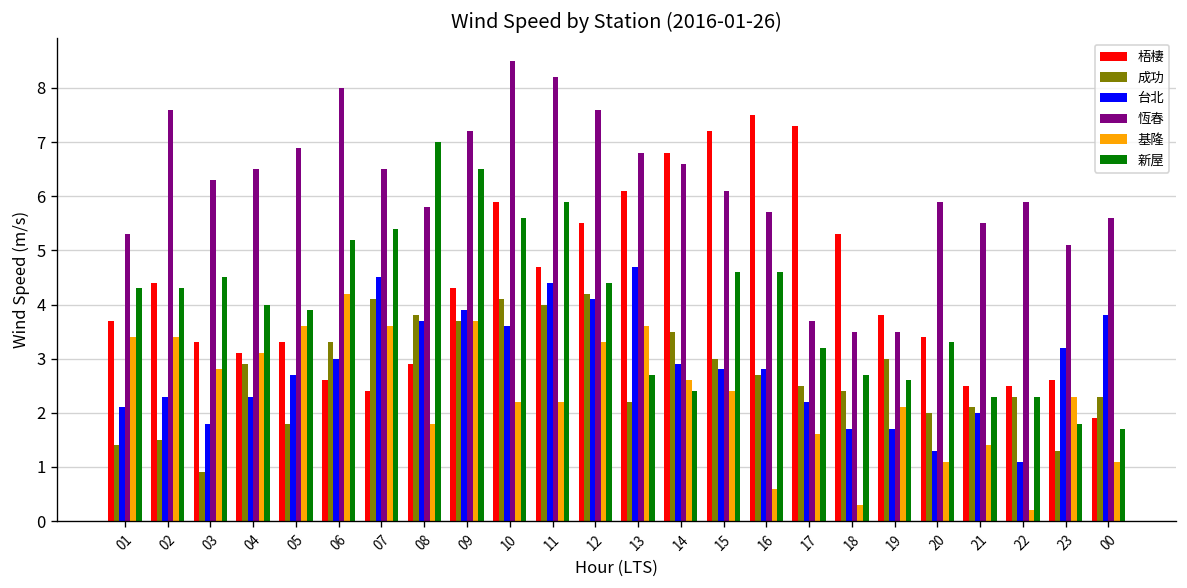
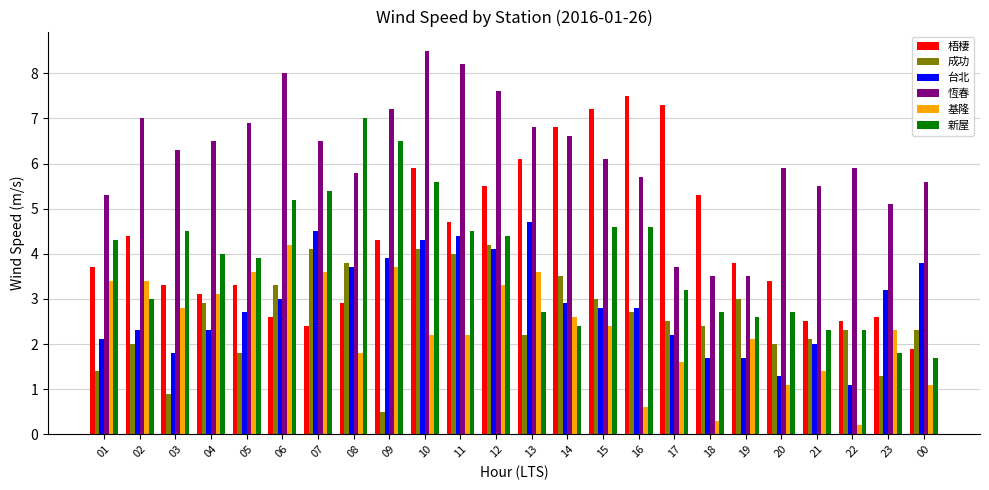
  {
    "梧棲": {
      "01": 3.7,
      "02": 4.4,
      "03": 3.3,
      "04": 3.1,
      "05": 3.3,
      "06": 2.6,
      "07": 2.4,
      "08": 2.9,
      "09": 4.3,
      "10": 5.9,
      "11": 4.7,
      "12": 5.5,
      "13": 6.1,
      "14": 6.8,
      "15": 7.2,
      "16": 7.5,
      "17": 7.3,
      "18": 5.3,
      "19": 3.8,
      "20": 3.4,
      "21": 2.5,
      "22": 2.5,
      "23": 2.6,
      "00": 1.9
    },
    "成功": {
      "01": 1.4,
-     "02": 1.5,
+     "02": 2.0,
      "03": 0.9,
      "04": 2.9,
      "05": 1.8,
      "06": 3.3,
      "07": 4.1,
      "08": 3.8,
-     "09": 3.7,
+     "09": 0.5,
      "10": 4.1,
      "11": 4.0,
      "12": 4.2,
      "13": 2.2,
      "14": 3.5,
      "15": 3.0,
      "16": 2.7,
      "17": 2.5,
      "18": 2.4,
      "19": 3.0,
      "20": 2.0,
      "21": 2.1,
      "22": 2.3,
      "23": 1.3,
      "00": 2.3
    },
    "台北": {
      "01": 2.1,
      "02": 2.3,
      "03": 1.8,
      "04": 2.3,
      "05": 2.7,
      "06": 3.0,
      "07": 4.5,
      "08": 3.7,
      "09": 3.9,
-     "10": 3.6,
+     "10": 4.3,
      "11": 4.4,
      "12": 4.1,
      "13": 4.7,
      "14": 2.9,
      "15": 2.8,
      "16": 2.8,
      "17": 2.2,
      "18": 1.7,
      "19": 1.7,
      "20": 1.3,
      "21": 2.0,
      "22": 1.1,
      "23": 3.2,
      "00": 3.8
    },
    "恆春": {
      "01": 5.3,
-     "02": 7.6,
+     "02": 7.0,
      "03": 6.3,
      "04": 6.5,
      "05": 6.9,
      "06": 8.0,
      "07": 6.5,
      "08": 5.8,
      "09": 7.2,
      "10": 8.5,
      "11": 8.2,
      "12": 7.6,
      "13": 6.8,
      "14": 6.6,
      "15": 6.1,
      "16": 5.7,
      "17": 3.7,
      "18": 3.5,
      "19": 3.5,
      "20": 5.9,
      "21": 5.5,
      "22": 5.9,
      "23": 5.1,
      "00": 5.6
    },
    "基隆": {
      "01": 3.4,
      "02": 3.4,
      "03": 2.8,
      "04": 3.1,
      "05": 3.6,
      "06": 4.2,
      "07": 3.6,
      "08": 1.8,
      "09": 3.7,
      "10": 2.2,
      "11": 2.2,
      "12": 3.3,
      "13": 3.6,
      "14": 2.6,
      "15": 2.4,
      "16": 0.6,
      "17": 1.6,
      "18": 0.3,
      "19": 2.1,
      "20": 1.1,
      "21": 1.4,
      "22": 0.2,
      "23": 2.3,
      "00": 1.1
    },
    "新屋": {
      "01": 4.3,
-     "02": 4.3,
+     "02": 3.0,
      "03": 4.5,
      "04": 4.0,
      "05": 3.9,
      "06": 5.2,
      "07": 5.4,
      "08": 7.0,
      "09": 6.5,
      "10": 5.6,
-     "11": 5.9,
+     "11": 4.5,
      "12": 4.4,
      "13": 2.7,
      "14": 2.4,
      "15": 4.6,
      "16": 4.6,
      "17": 3.2,
      "18": 2.7,
      "19": 2.6,
-     "20": 3.3,
+     "20": 2.7,
      "21": 2.3,
      "22": 2.3,
      "23": 1.8,
      "00": 1.7
    }
  }
